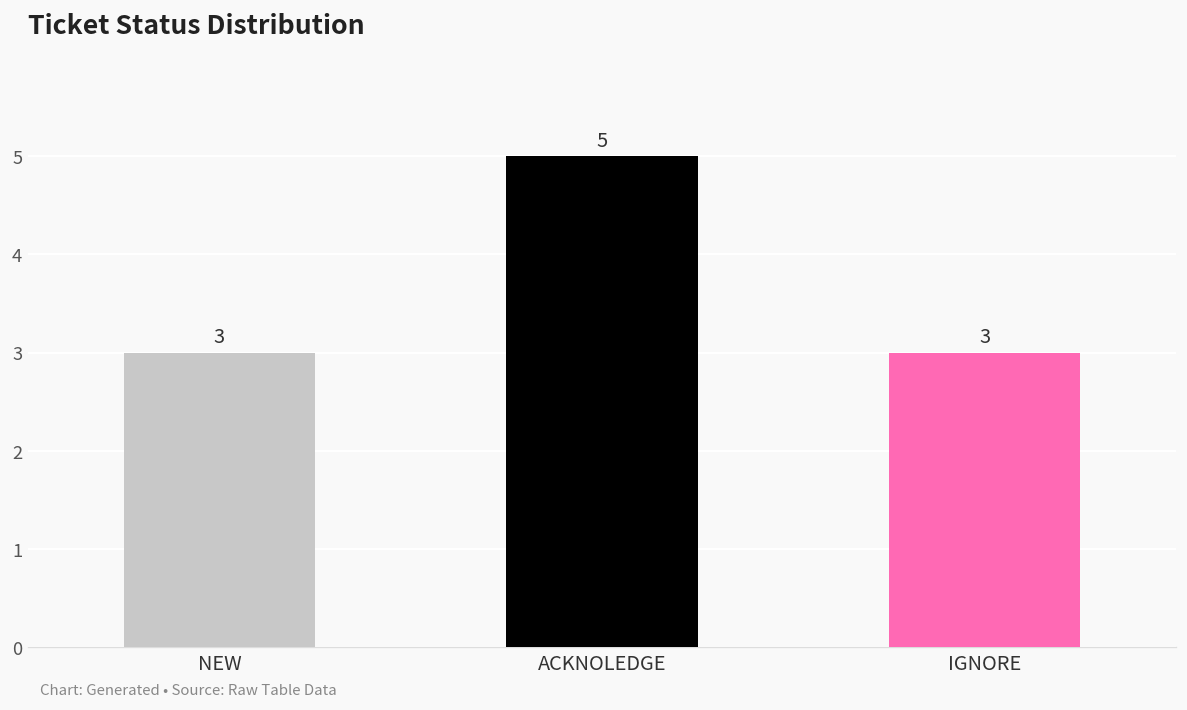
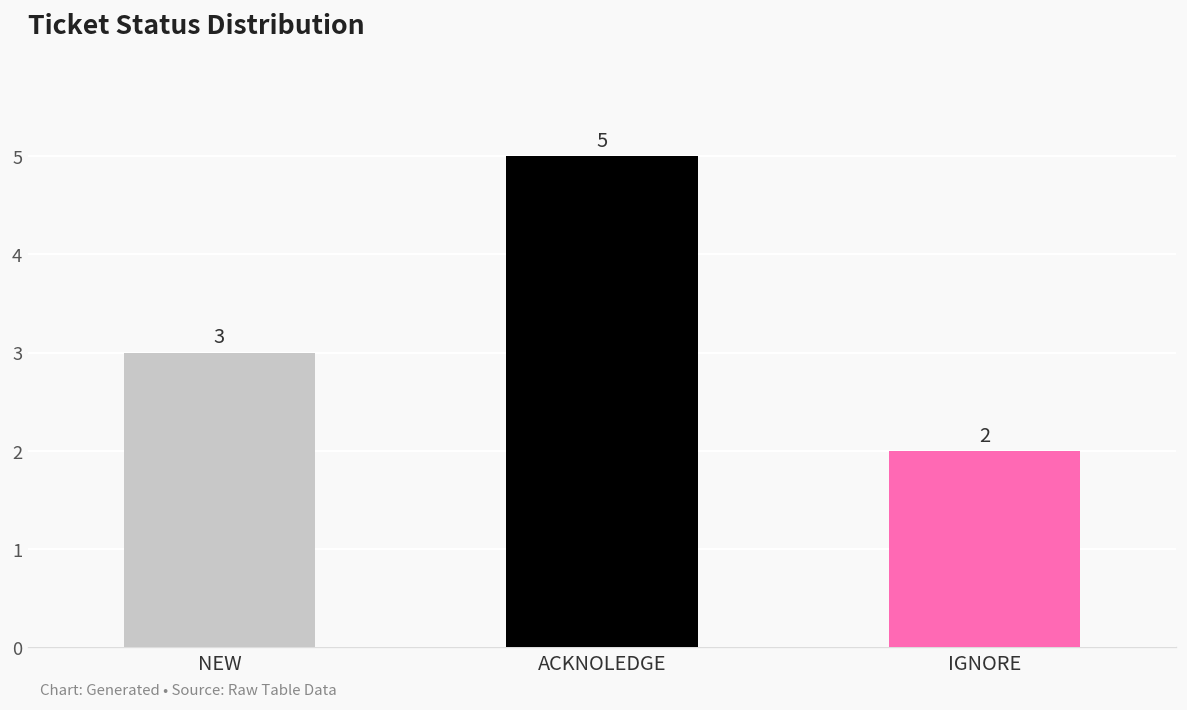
  {
    "NEW": 3,
    "ACKNOLEDGE": 5,
-   "IGNORE": 3
+   "IGNORE": 2
  }
